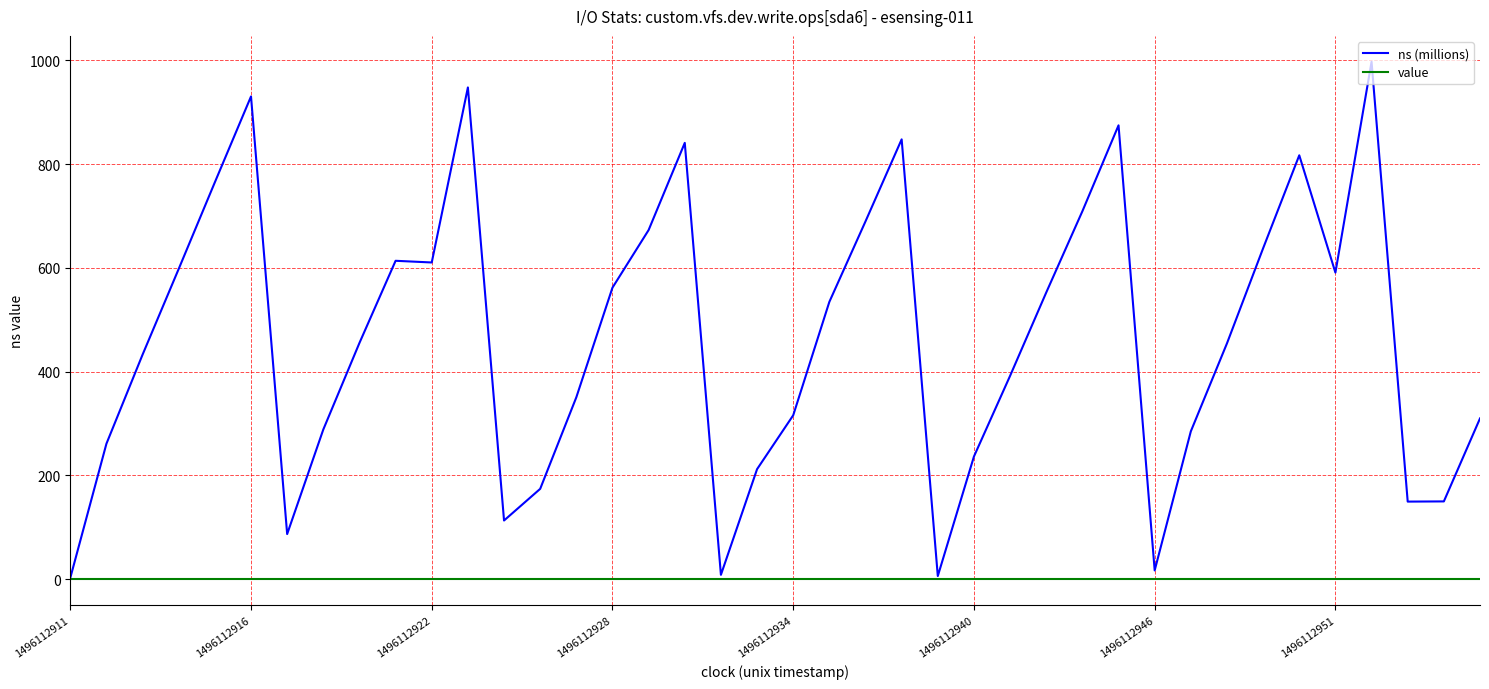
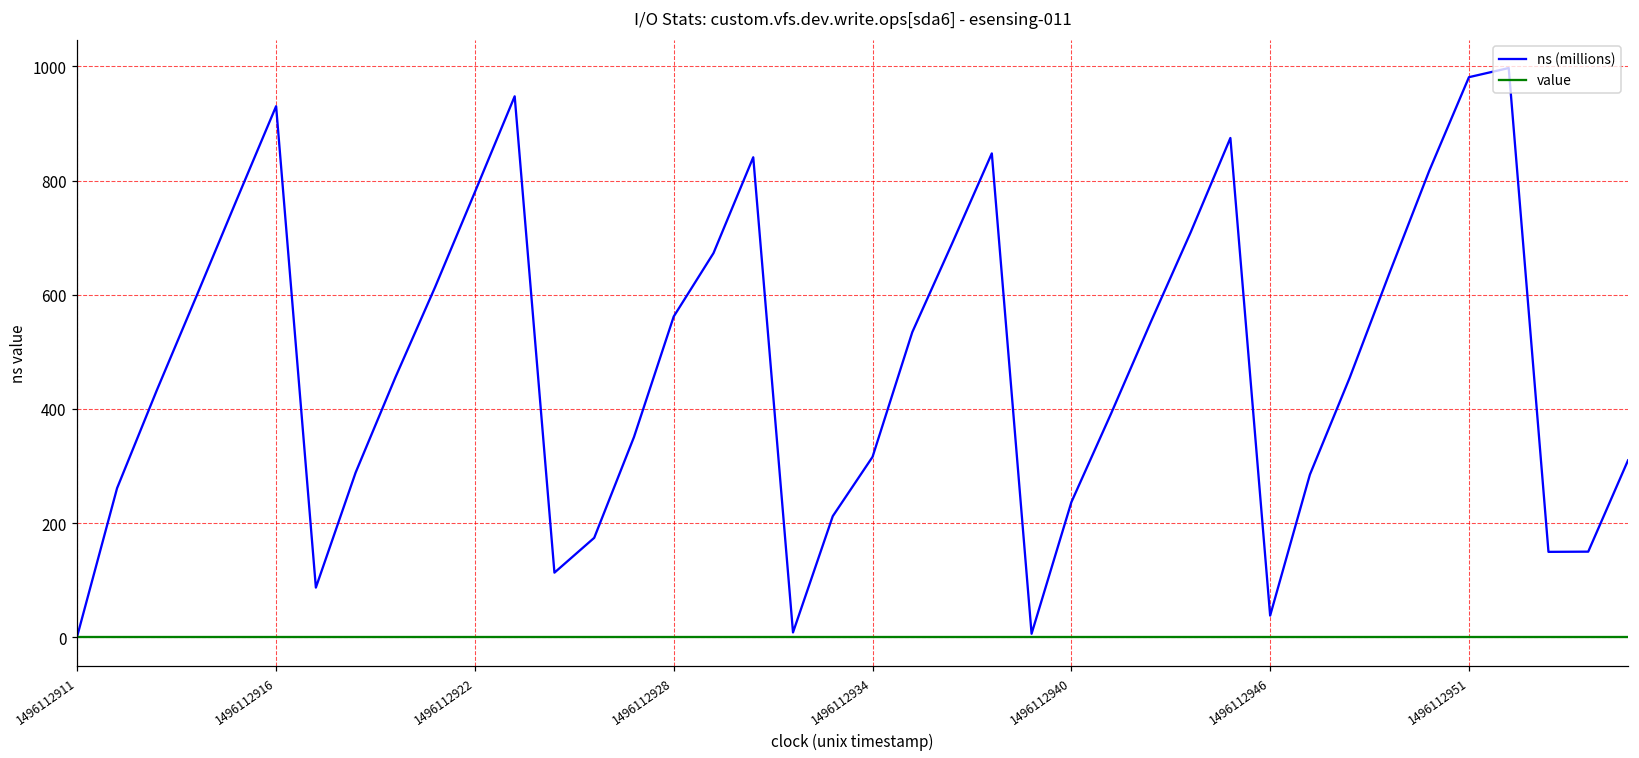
  {
    "ns (millions)": {
      "1496112916": 930,
-     "1496112922": 610,
+     "1496112922": 780,
      "1496112928": 560,
      "1496112934": 320,
      "1496112940": 240,
-     "1496112946": 20,
-     "1496112951": 590
+     "1496112946": 40,
+     "1496112951": 980
    },
    "value": {
      "1496112916": 0,
      "1496112922": 0,
      "1496112928": 0,
      "1496112934": 0,
      "1496112940": 0,
      "1496112946": 0,
      "1496112951": 0
    }
  }
